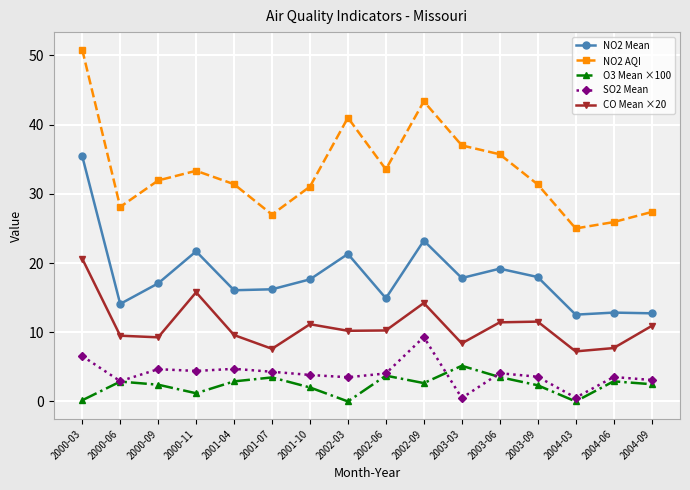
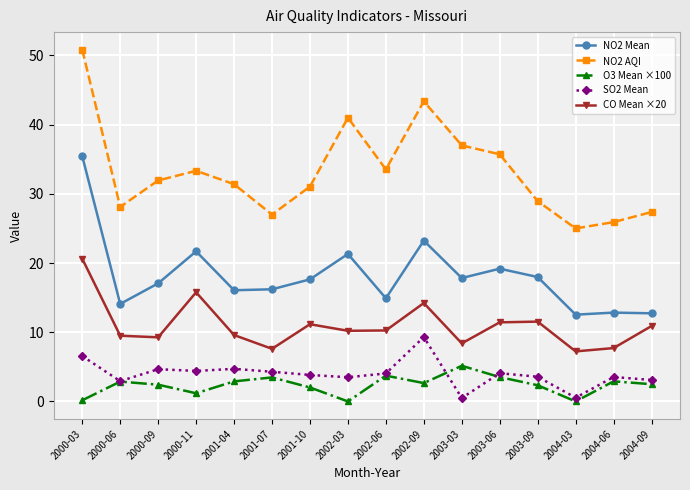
  {
    "NO2 Mean": {
      "2000-03": 35,
      "2000-06": 14,
      "2000-09": 17,
      "2000-11": 22,
      "2001-04": 16,
      "2001-07": 16,
      "2001-10": 18,
      "2002-03": 21,
      "2002-06": 15,
      "2002-09": 23,
      "2003-03": 18,
      "2003-06": 19,
      "2003-09": 18,
      "2004-03": 13,
      "2004-06": 13,
      "2004-09": 13
    },
    "NO2 AQI": {
      "2000-03": 51,
      "2000-06": 28,
      "2000-09": 32,
      "2000-11": 33,
      "2001-04": 31,
      "2001-07": 27,
      "2001-10": 31,
      "2002-03": 41,
      "2002-06": 34,
      "2002-09": 43,
      "2003-03": 37,
      "2003-06": 36,
-     "2003-09": 31,
+     "2003-09": 29,
      "2004-03": 25,
      "2004-06": 26,
      "2004-09": 27
    },
    "O3 Mean ×100": {
      "2000-03": 0,
      "2000-09": 2,
      "2000-11": 1,
      "2001-04": 3,
      "2001-07": 3,
      "2001-10": 2,
      "2002-03": 0,
      "2002-09": 3,
      "2003-03": 5,
      "2003-06": 4,
      "2003-09": 2,
      "2004-03": 0,
      "2004-06": 3,
      "2004-09": 2
    },
    "SO2 Mean": {
      "2000-03": 7,
      "2000-09": 5,
      "2000-11": 4,
      "2001-04": 5,
      "2001-07": 4,
      "2001-10": 4,
      "2002-03": 3,
      "2002-09": 9,
      "2003-03": 0,
      "2003-06": 4,
      "2003-09": 4,
      "2004-03": 1,
      "2004-06": 4,
      "2004-09": 3
    },
    "CO Mean ×20": {
      "2000-03": 21,
      "2000-06": 10,
      "2000-09": 9,
      "2000-11": 16,
      "2001-04": 10,
      "2001-07": 8,
      "2001-10": 11,
      "2002-03": 10,
      "2002-06": 10,
      "2002-09": 14,
      "2003-03": 8,
      "2003-06": 11,
      "2003-09": 12,
      "2004-03": 7,
      "2004-06": 8,
      "2004-09": 11
    }
  }
